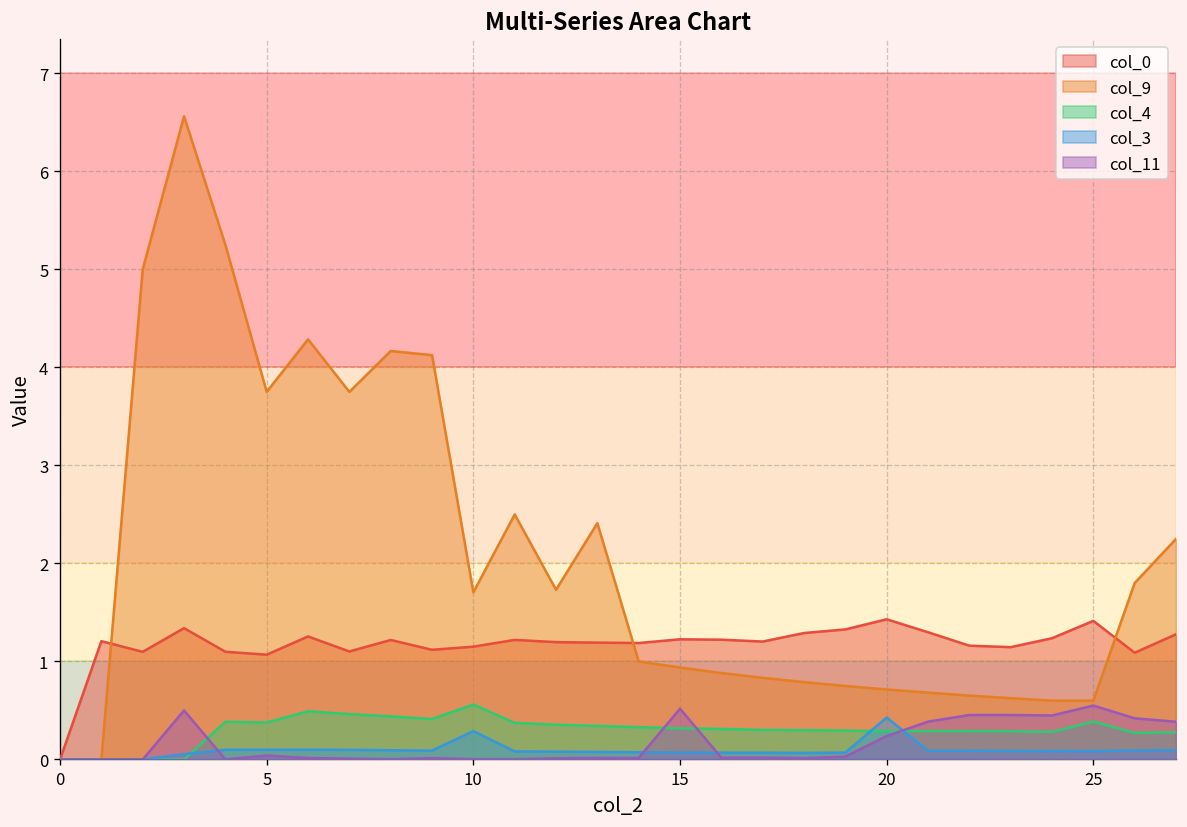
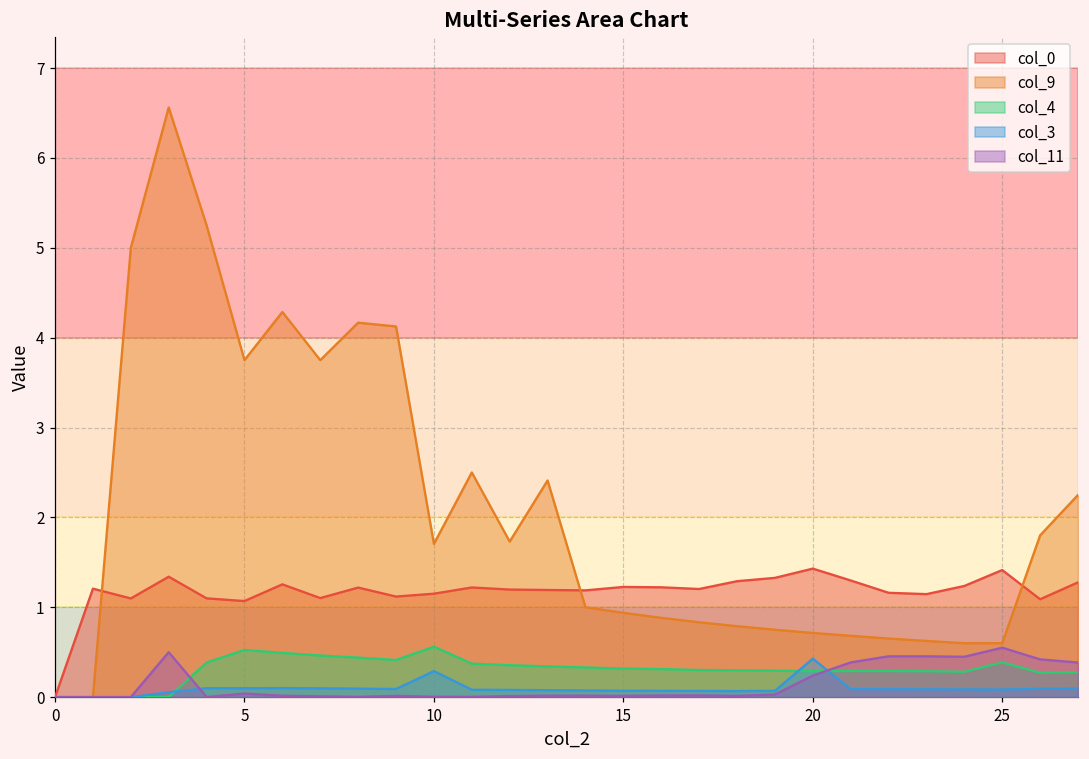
  {
    "col_4": {
-     "5": 0.4,
+     "5": 0.5,
      "10": 0.6,
      "15": 0.3,
      "20": 0.3,
      "25": 0.4
    },
    "col_3": {
      "5": 0.1,
      "10": 0.3,
      "15": 0.1,
      "20": 0.4,
      "25": 0.1
    },
    "col_11": {
      "5": 0.0,
      "10": 0.0,
-     "15": 0.5,
+     "15": 0.0,
      "20": 0.2,
      "25": 0.6
    }
  }
